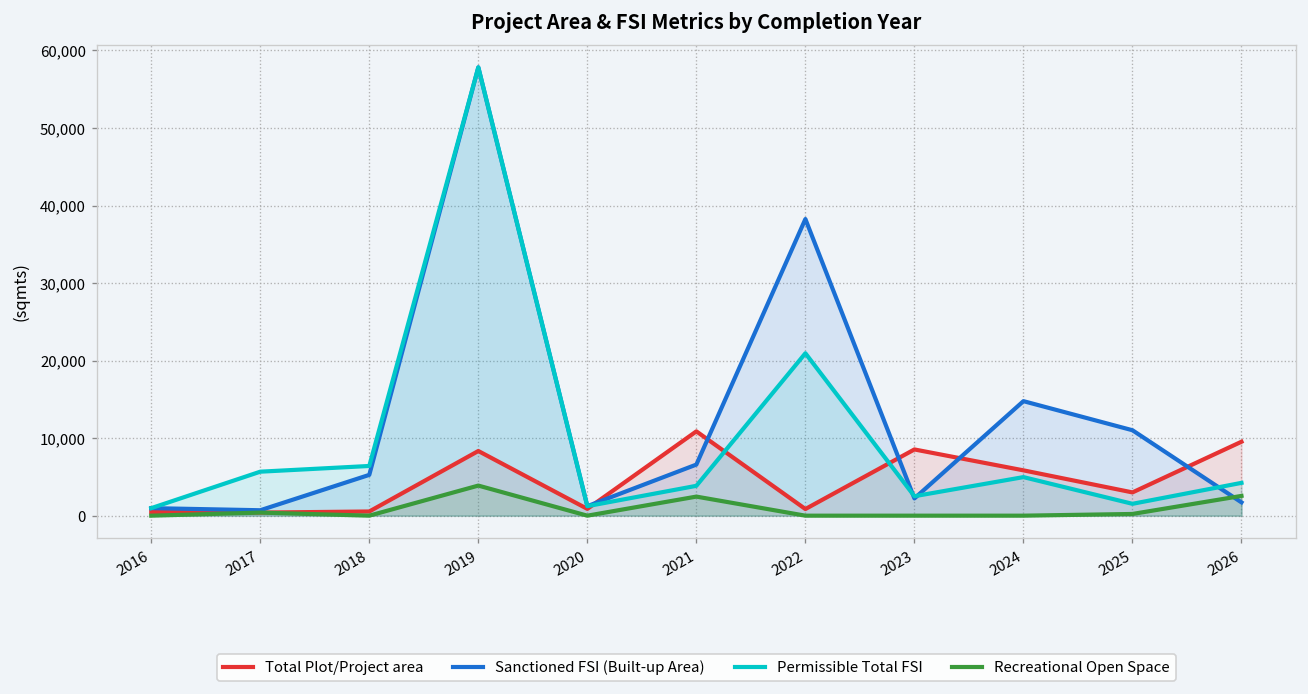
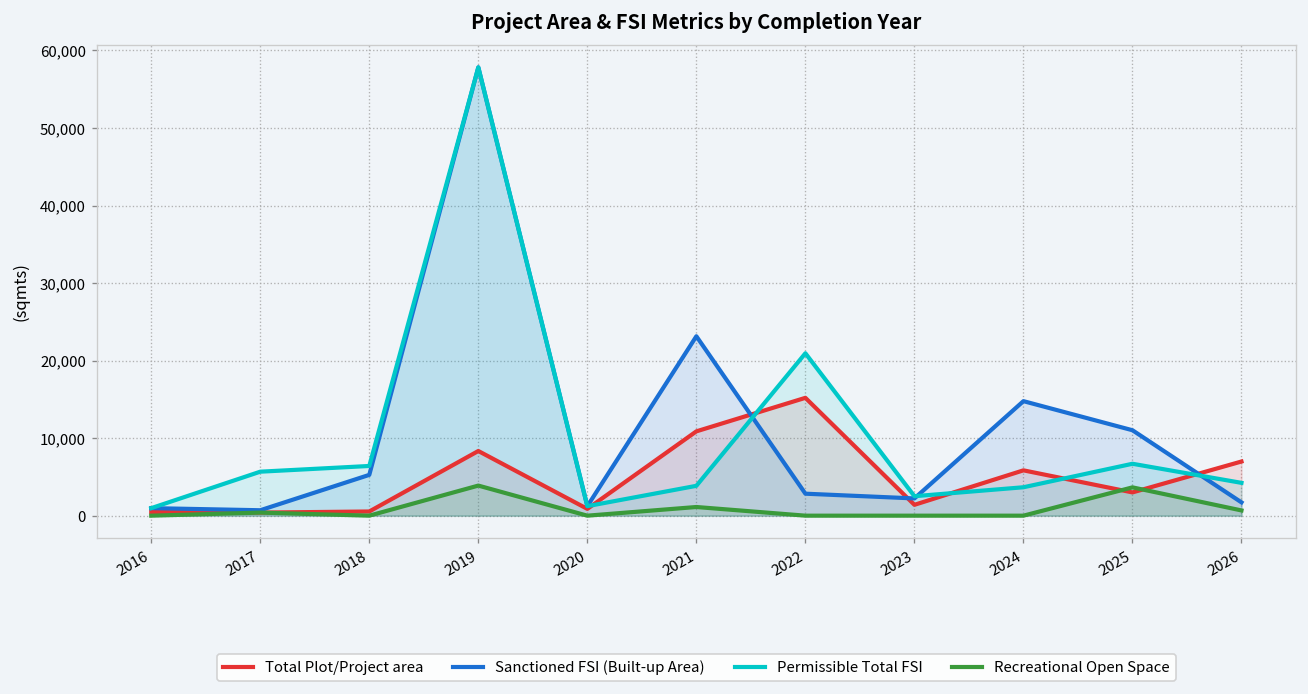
  {
    "Total Plot/Project area": {
      "2016": "0",
      "2018": "1,000",
      "2019": "8,000",
      "2021": "11,000",
-     "2022": "1,000",
-     "2023": "9,000",
+     "2022": "15,000",
+     "2023": "1,000",
      "2024": "6,000",
      "2025": "3,000",
-     "2026": "10,000"
+     "2026": "7,000"
    },
    "Sanctioned FSI (Built-up Area)": {
      "2018": "5,000",
-     "2021": "7,000",
-     "2022": "38,000",
+     "2021": "23,000",
+     "2022": "3,000",
      "2024": "15,000",
      "2025": "11,000",
      "2026": "2,000"
    },
    "Permissible Total FSI": {
      "2017": "6,000",
      "2018": "6,000",
      "2021": "4,000",
      "2022": "21,000",
-     "2024": "5,000",
-     "2025": "2,000",
+     "2024": "4,000",
+     "2025": "7,000",
      "2026": "4,000"
    },
    "Recreational Open Space": {
      "2016": "0",
      "2018": "0",
      "2019": "4,000",
      "2020": "0",
-     "2021": "2,000",
+     "2021": "1,000",
      "2022": "0",
      "2023": "0",
      "2024": "0",
-     "2025": "0",
-     "2026": "3,000"
+     "2025": "4,000",
+     "2026": "1,000"
    }
  }
